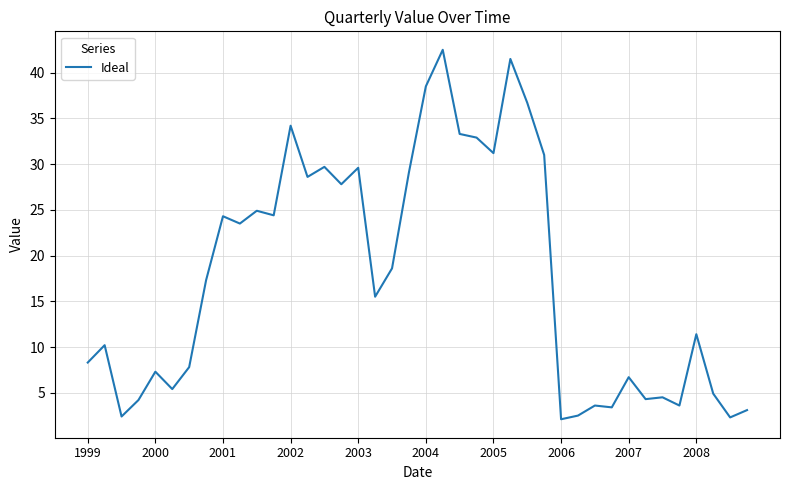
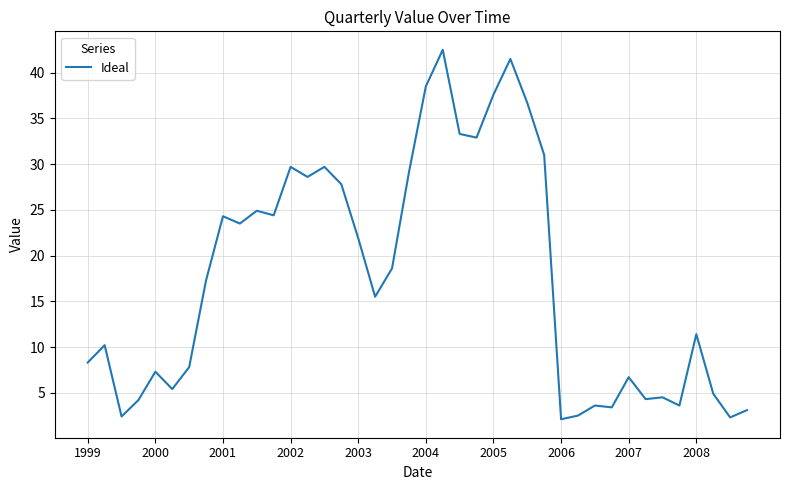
  {
    "1999": 8,
    "2000": 7,
    "2001": 24,
-   "2002": 34,
-   "2003": 30,
+   "2002": 30,
+   "2003": 22,
    "2004": 39,
-   "2005": 31,
+   "2005": 38,
    "2006": 2,
    "2007": 7,
    "2008": 11
  }
